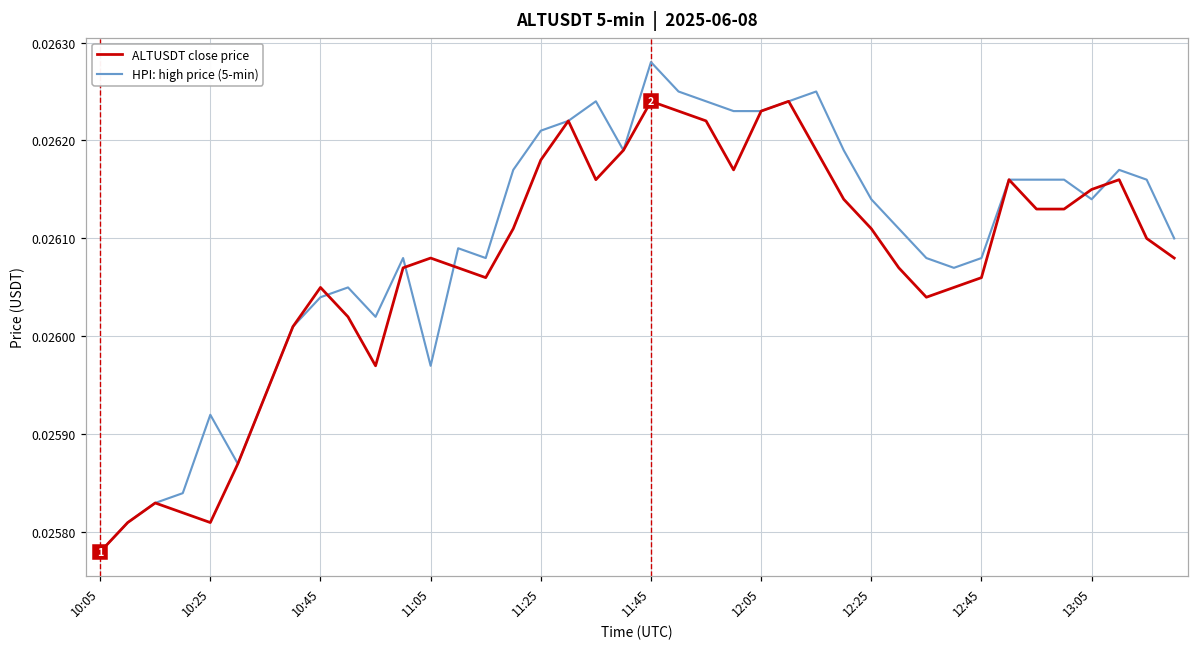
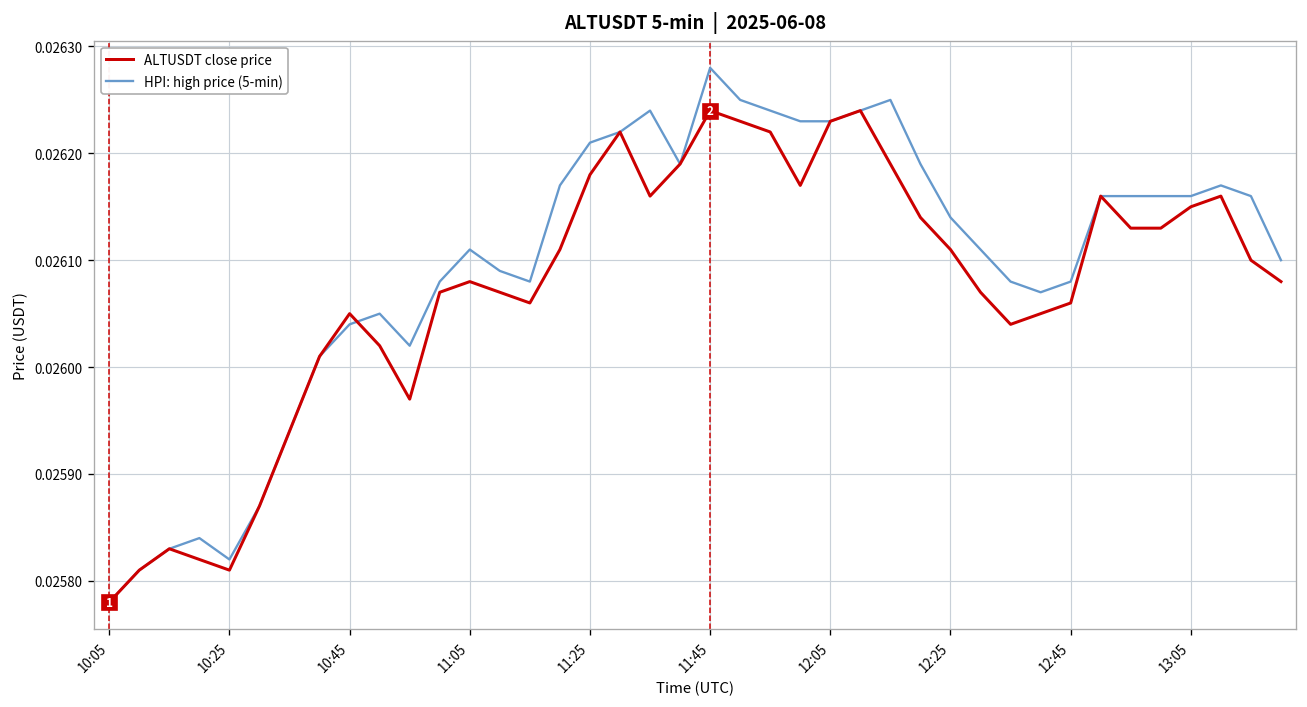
  {
    "HPI: high price (5-min)": {
-     "10:25": 0.02592,
+     "10:25": 0.02582,
      "10:45": 0.02604,
-     "11:05": 0.02597,
+     "11:05": 0.02611,
      "11:25": 0.02621,
      "11:45": 0.02628,
      "12:25": 0.02614,
      "12:45": 0.02608,
-     "13:05": 0.02614
+     "13:05": 0.02616
    }
  }
